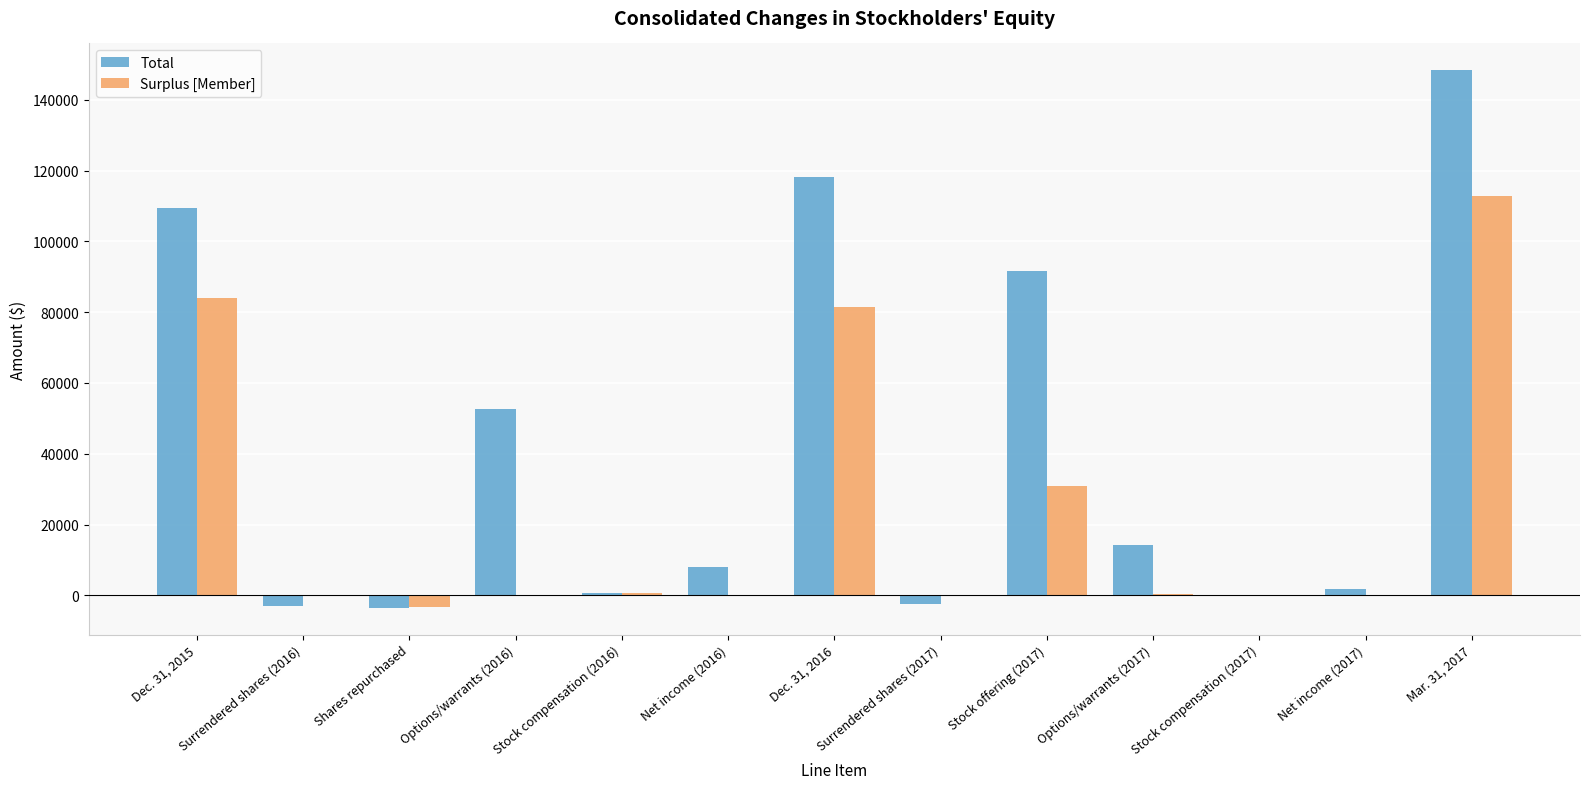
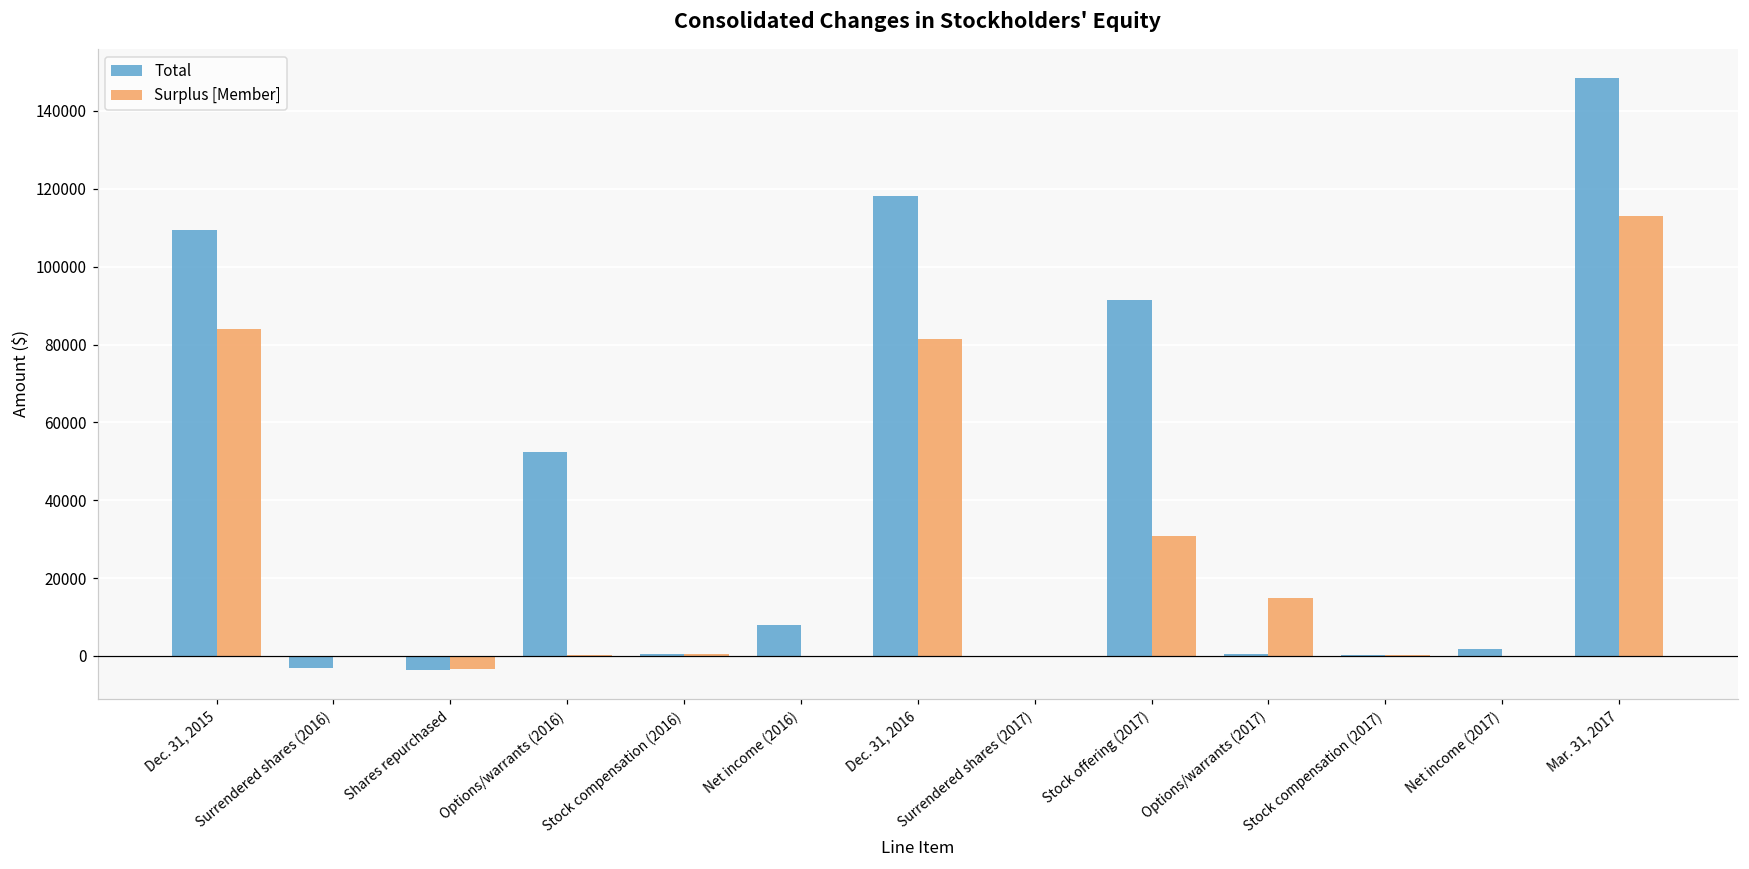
  {
    "Total": {
      "Dec. 31, 2015": 109000,
      "Surrendered shares (2016)": -3000,
      "Shares repurchased": -3000,
      "Options/warrants (2016)": 53000,
      "Net income (2016)": 8000,
      "Dec. 31, 2016": 118000,
-     "Surrendered shares (2017)": -2000,
+     "Surrendered shares (2017)": 0,
      "Stock offering (2017)": 92000,
-     "Options/warrants (2017)": 14000,
+     "Options/warrants (2017)": 0,
      "Net income (2017)": 2000,
      "Mar. 31, 2017": 148000
    },
    "Surplus [Member]": {
      "Dec. 31, 2015": 84000,
      "Shares repurchased": -3000,
      "Net income (2016)": 0,
      "Dec. 31, 2016": 81000,
      "Stock offering (2017)": 31000,
-     "Options/warrants (2017)": 0,
+     "Options/warrants (2017)": 15000,
      "Net income (2017)": 0,
      "Mar. 31, 2017": 113000
    }
  }
